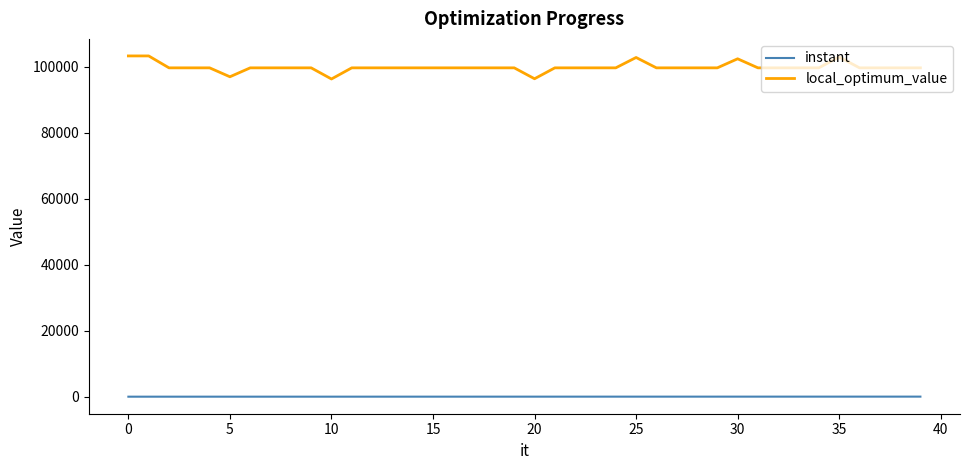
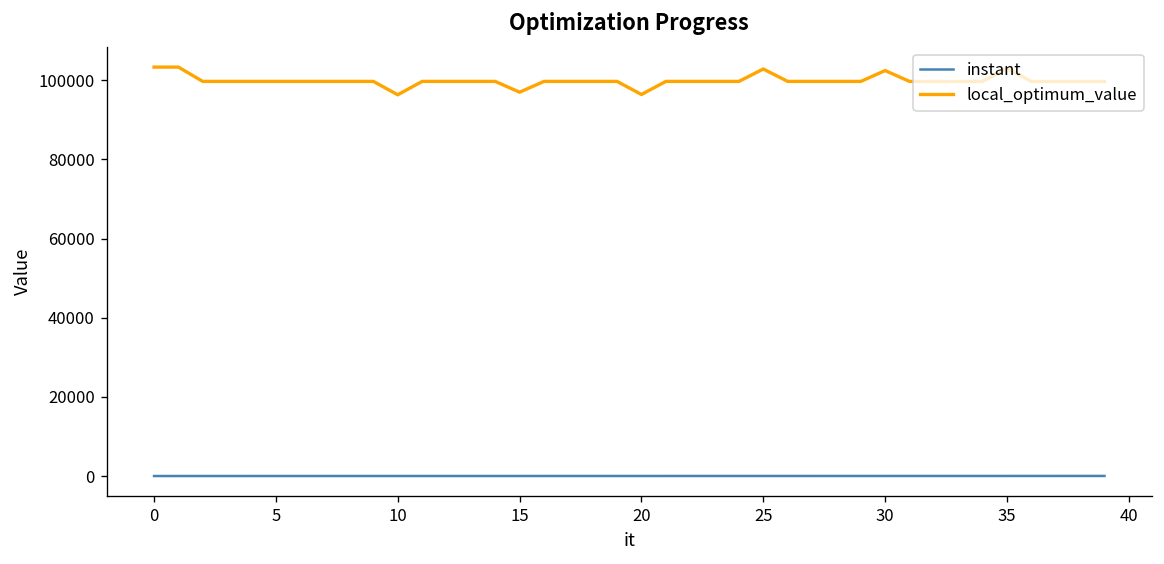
  {
    "instant": {
      "0": 0,
      "5": 0,
      "10": 0,
      "15": 0,
      "20": 0,
      "25": 0,
      "30": 0,
      "35": 0
    },
    "local_optimum_value": {
      "0": 103000,
-     "5": 97000,
+     "5": 100000,
      "10": 96000,
-     "15": 100000,
+     "15": 97000,
      "20": 96000,
      "25": 103000,
      "30": 102000
    }
  }
